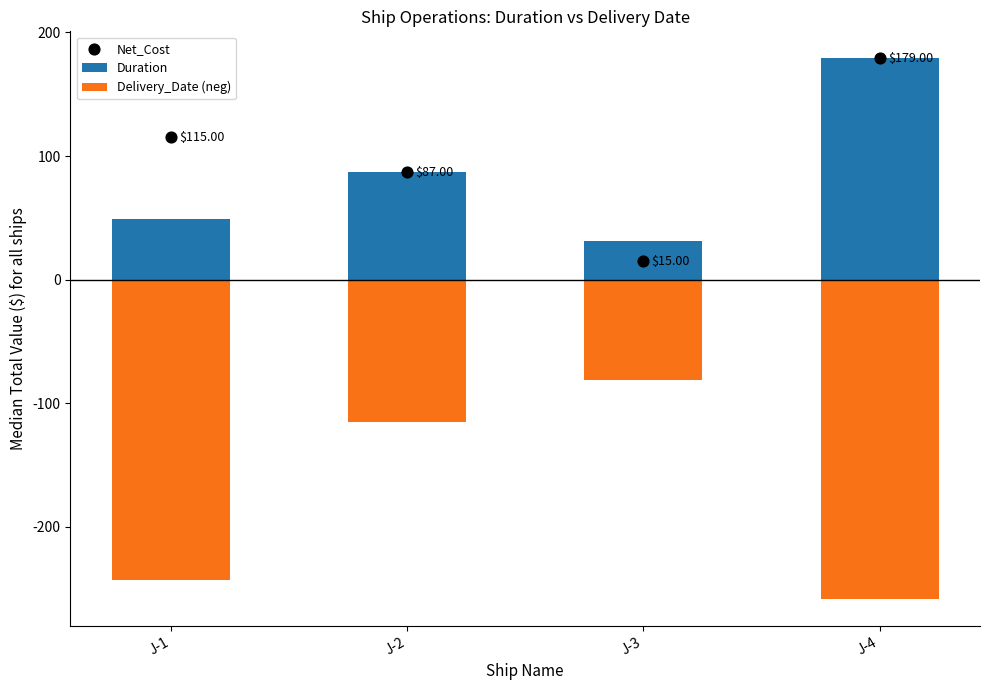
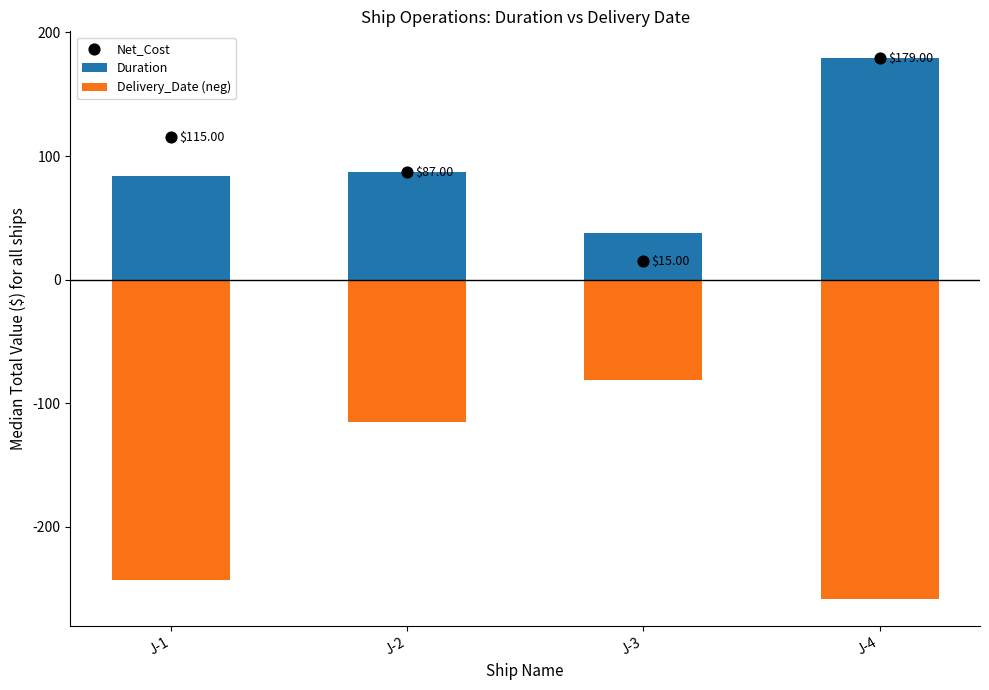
  {
    "Duration": {
-     "J-1": 49,
-     "J-3": 31
+     "J-1": 84,
+     "J-3": 38
    },
    "Delivery_Date (neg)": {
      "J-1": -243,
      "J-2": -115,
      "J-3": -81,
      "J-4": -258
    }
  }
